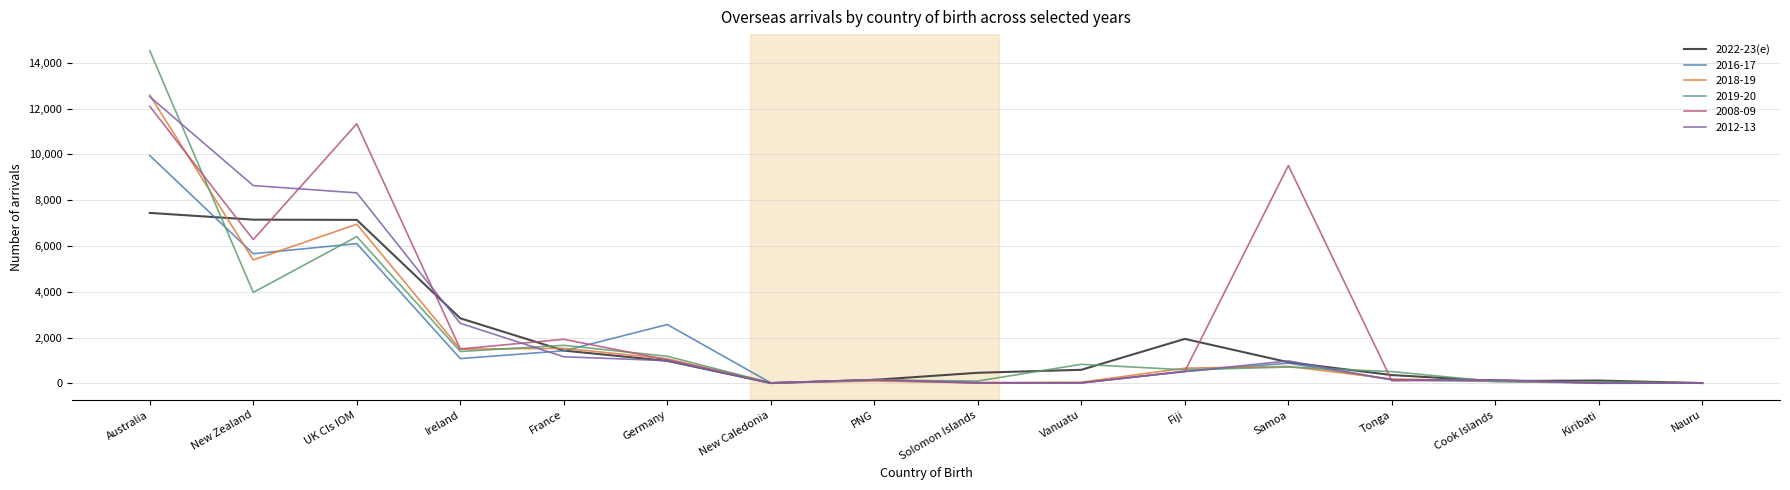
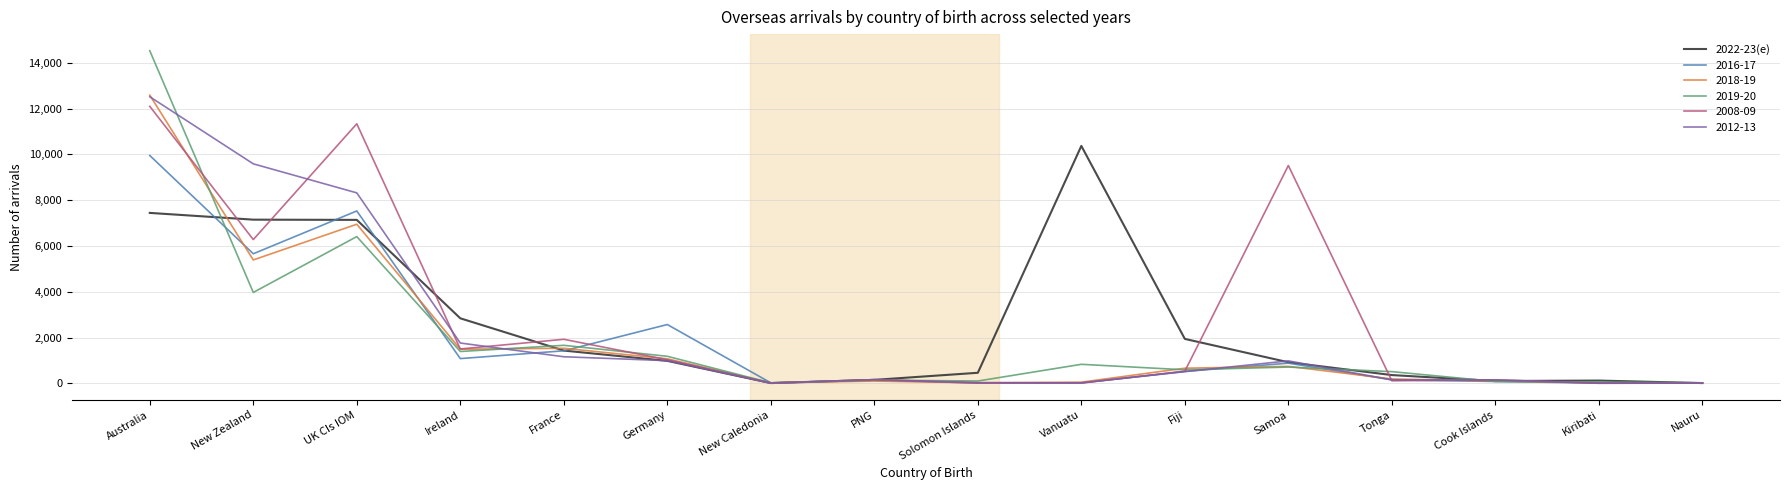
  {
    "2022-23(e)": {
      "Australia": "7,400",
      "New Zealand": "7,200",
      "UK CIs IOM": "7,100",
      "Ireland": "2,800",
      "Solomon Islands": "500",
-     "Vanuatu": "600",
+     "Vanuatu": "10,400",
      "Fiji": "1,900",
      "Tonga": "400"
    },
    "2016-17": {
      "Australia": "10,000",
      "New Zealand": "5,700",
-     "UK CIs IOM": "6,100",
+     "UK CIs IOM": "7,500",
      "Ireland": "1,100",
      "Germany": "2,600"
    },
    "2018-19": {
      "New Zealand": "5,400",
      "UK CIs IOM": "7,000"
    },
    "2019-20": {
      "Australia": "14,500",
      "New Zealand": "4,000",
      "UK CIs IOM": "6,400",
      "France": "1,700",
      "Vanuatu": "800",
      "Tonga": "500"
    },
    "2008-09": {
      "Australia": "12,100",
      "New Zealand": "6,300",
      "UK CIs IOM": "11,300",
      "France": "1,900",
      "Samoa": "9,500"
    },
    "2012-13": {
-     "New Zealand": "8,600",
+     "New Zealand": "9,600",
      "UK CIs IOM": "8,300",
-     "Ireland": "2,600",
+     "Ireland": "1,800",
      "France": "1,200"
    }
  }
